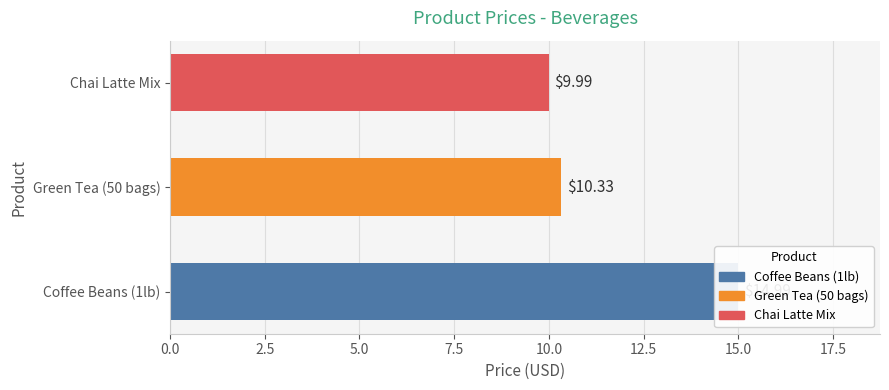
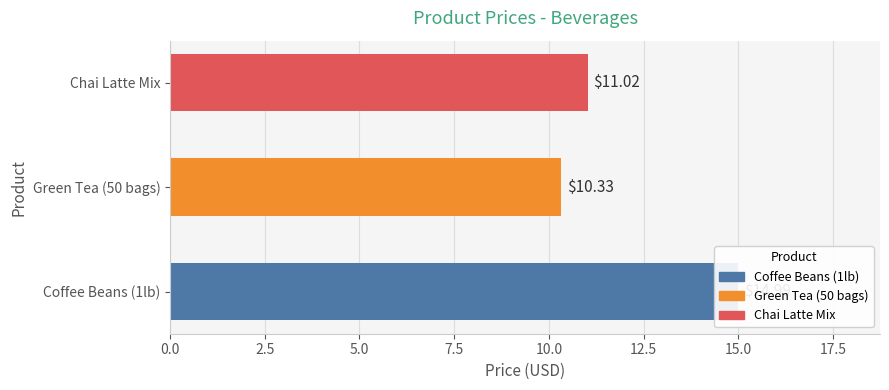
  {
-   "Chai Latte Mix": "$9.99",
+   "Chai Latte Mix": "$11.02",
    "Green Tea (50 bags)": "$10.33"
  }
